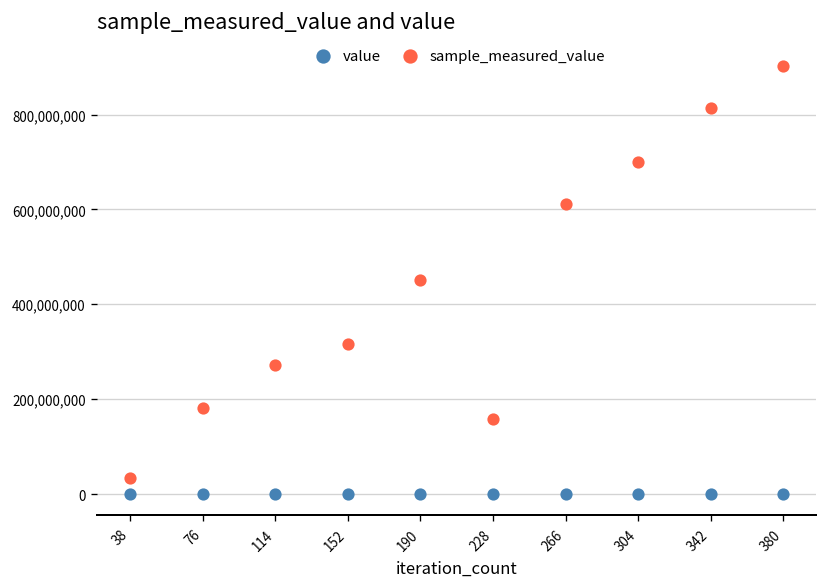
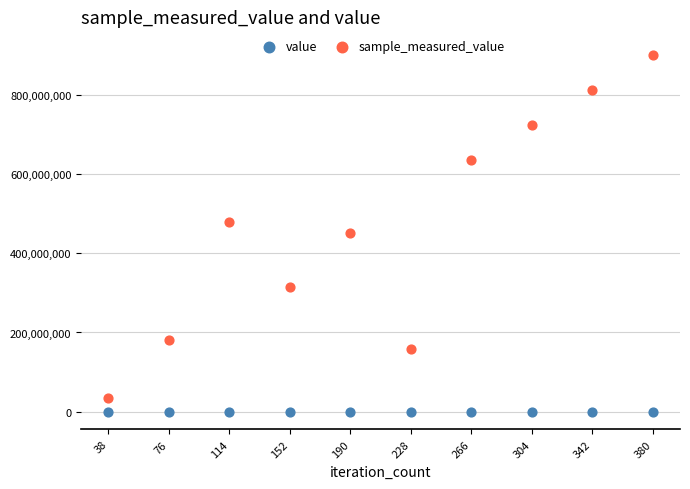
  {
    "sample_measured_value": {
-     "114": "270,000,000",
-     "266": "610,000,000",
-     "304": "700,000,000"
+     "114": "480,000,000",
+     "266": "640,000,000",
+     "304": "720,000,000"
    }
  }
